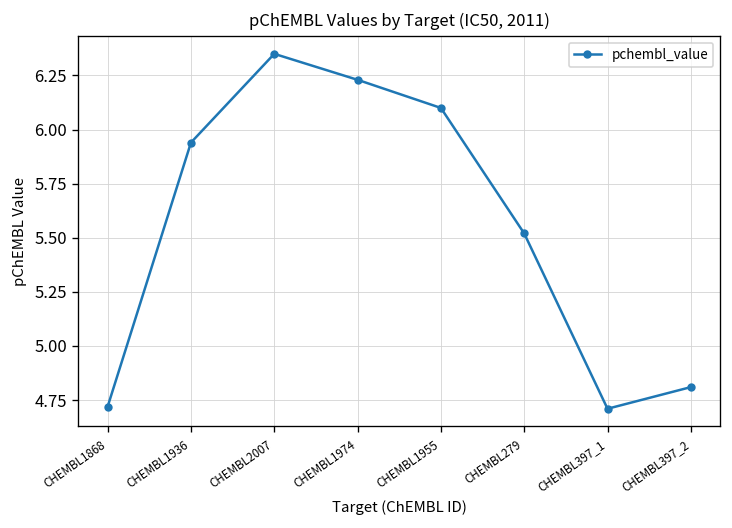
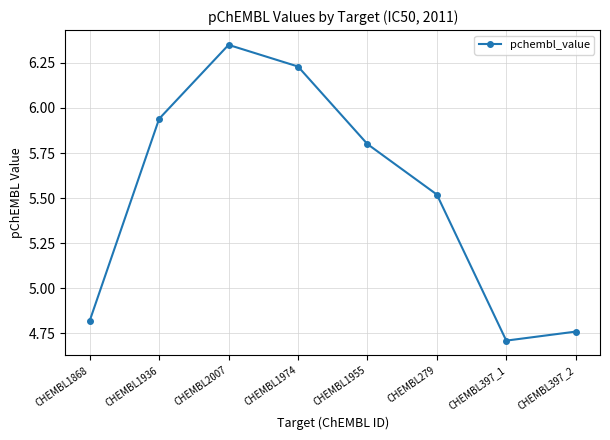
  {
-   "CHEMBL1868": 4.72,
+   "CHEMBL1868": 4.82,
    "CHEMBL1936": 5.94,
    "CHEMBL2007": 6.35,
    "CHEMBL1974": 6.23,
-   "CHEMBL1955": 6.1,
+   "CHEMBL1955": 5.8,
    "CHEMBL279": 5.52,
    "CHEMBL397_1": 4.71,
-   "CHEMBL397_2": 4.81
+   "CHEMBL397_2": 4.76
  }
